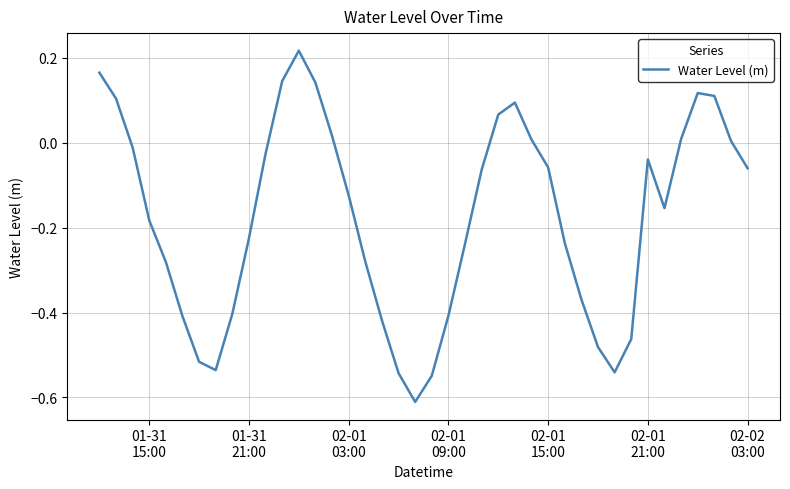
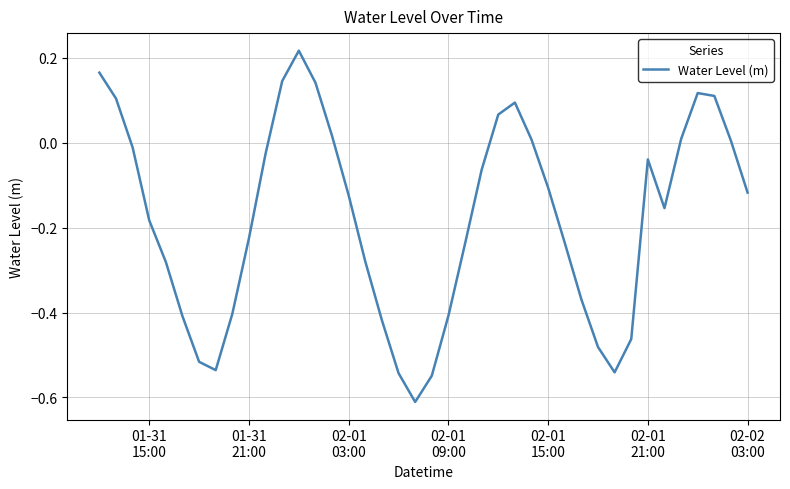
  {
    "01-31 15:00": -0.18,
    "01-31 21:00": -0.22,
    "02-01 03:00": -0.12,
    "02-01 09:00": -0.41,
-   "02-01 15:00": -0.06,
+   "02-01 15:00": -0.11,
    "02-01 21:00": -0.04,
-   "02-02 03:00": -0.06
+   "02-02 03:00": -0.12
  }
